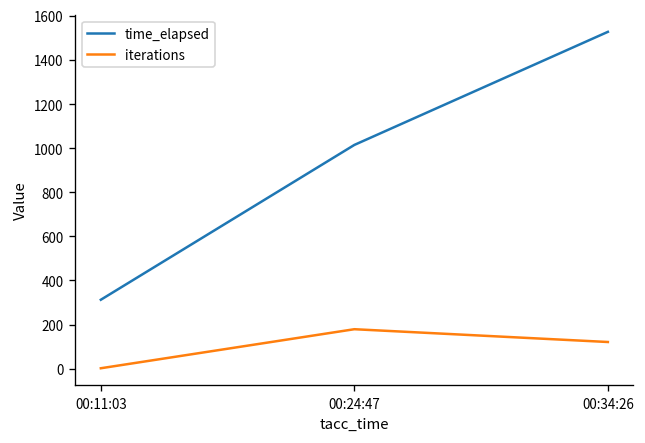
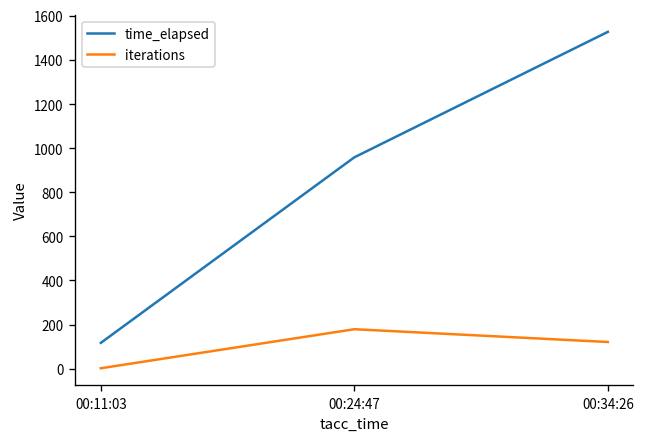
  {
    "time_elapsed": {
-     "00:11:03": 310,
-     "00:24:47": 1010,
+     "00:11:03": 120,
+     "00:24:47": 960,
      "00:34:26": 1530
    },
    "iterations": {
      "00:11:03": 0,
      "00:24:47": 180,
      "00:34:26": 120
    }
  }
